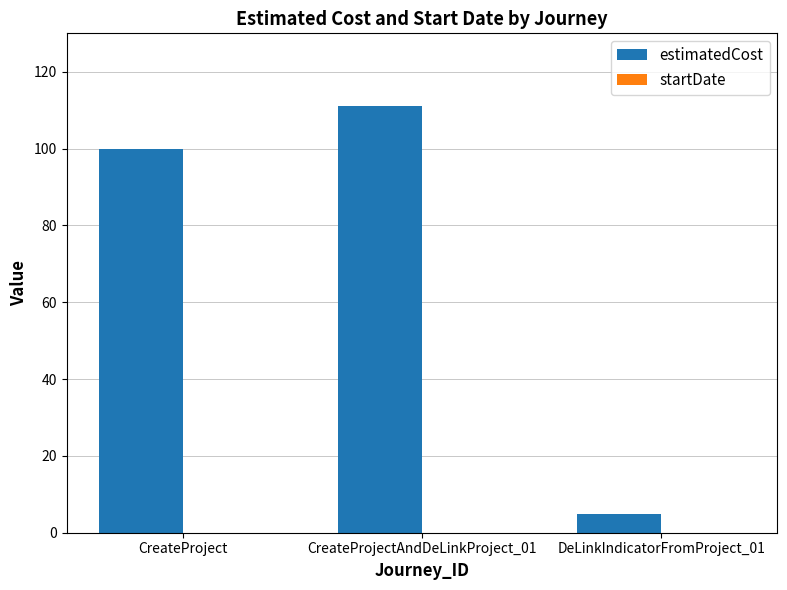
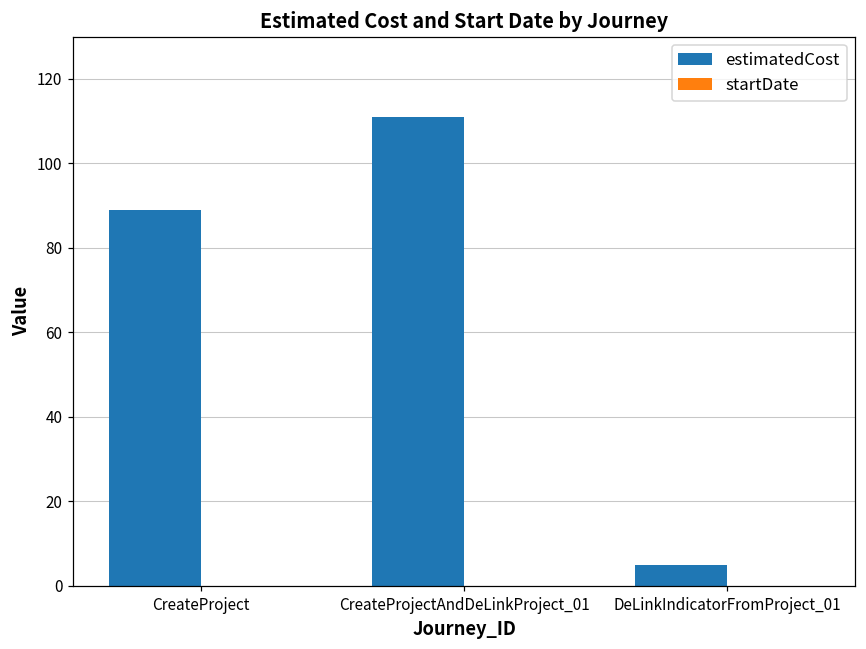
  {
    "estimatedCost": {
-     "CreateProject": 100,
+     "CreateProject": 89,
      "CreateProjectAndDeLinkProject_01": 111,
      "DeLinkIndicatorFromProject_01": 5
    },
    "startDate": {
      "CreateProject": 0,
      "CreateProjectAndDeLinkProject_01": 0,
      "DeLinkIndicatorFromProject_01": 0
    }
  }
